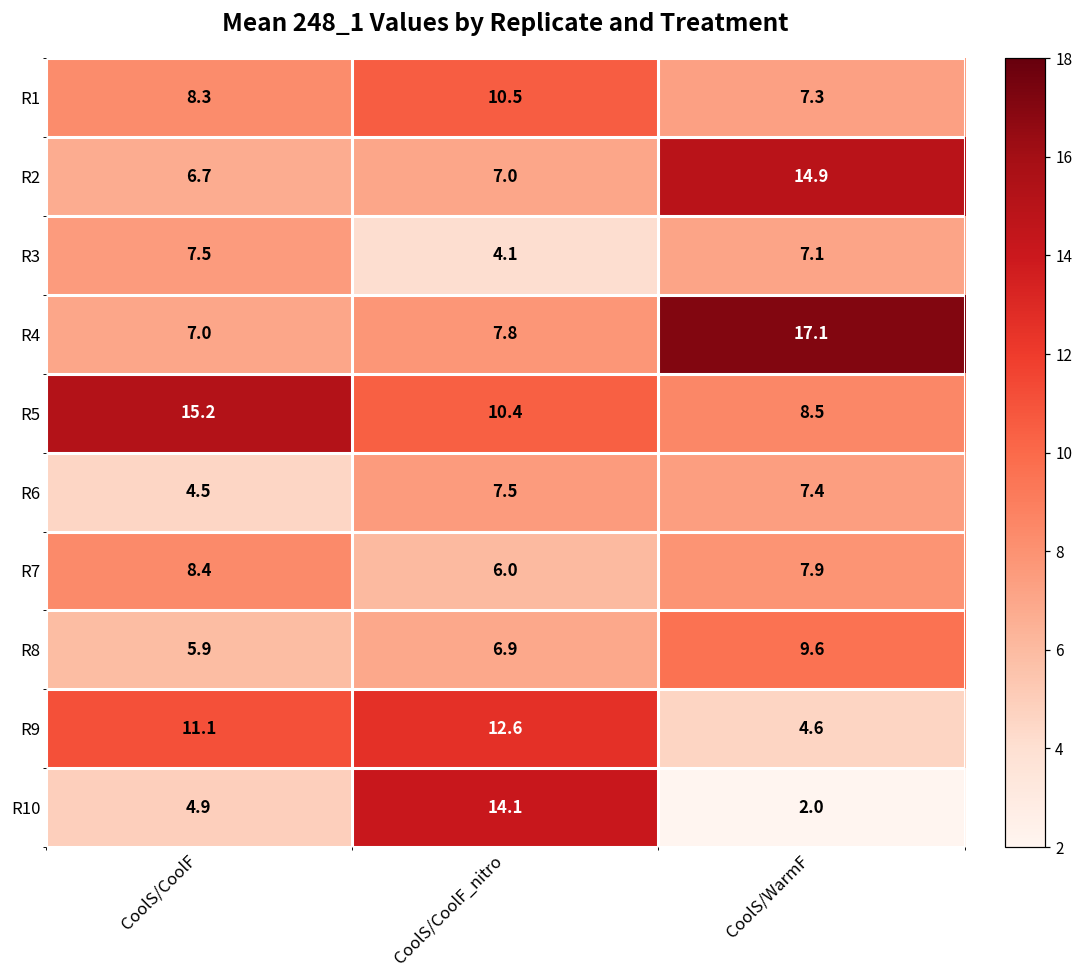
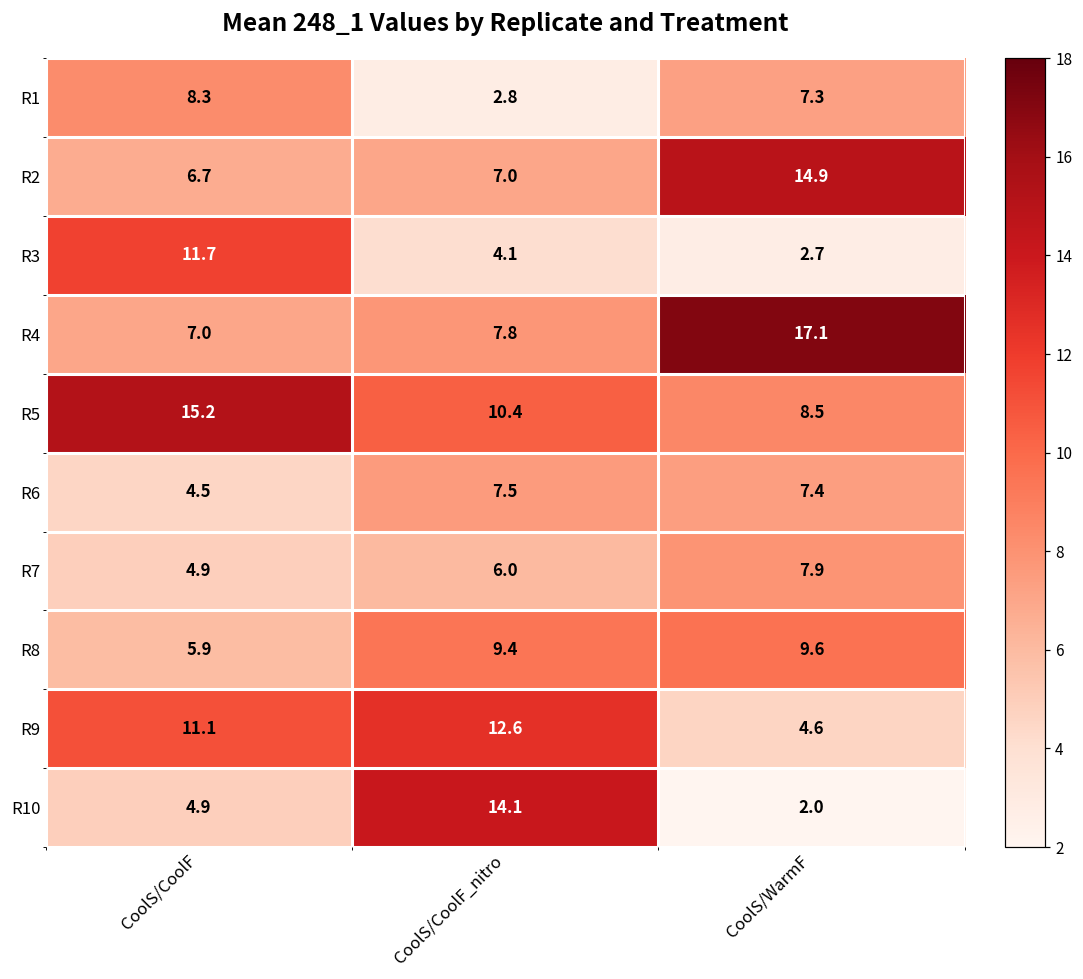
  {
    "R1": {
      "CoolS/CoolF": 8.3,
-     "CoolS/CoolF_nitro": 10.5,
+     "CoolS/CoolF_nitro": 2.8,
      "CoolS/WarmF": 7.3
    },
    "R2": {
      "CoolS/CoolF": 6.7,
      "CoolS/CoolF_nitro": 7.0,
      "CoolS/WarmF": 14.9
    },
    "R3": {
-     "CoolS/CoolF": 7.5,
+     "CoolS/CoolF": 11.7,
      "CoolS/CoolF_nitro": 4.1,
-     "CoolS/WarmF": 7.1
+     "CoolS/WarmF": 2.7
    },
    "R4": {
      "CoolS/CoolF": 7.0,
      "CoolS/CoolF_nitro": 7.8,
      "CoolS/WarmF": 17.1
    },
    "R5": {
      "CoolS/CoolF": 15.2,
      "CoolS/CoolF_nitro": 10.4,
      "CoolS/WarmF": 8.5
    },
    "R6": {
      "CoolS/CoolF": 4.5,
      "CoolS/CoolF_nitro": 7.5,
      "CoolS/WarmF": 7.4
    },
    "R7": {
-     "CoolS/CoolF": 8.4,
+     "CoolS/CoolF": 4.9,
      "CoolS/CoolF_nitro": 6.0,
      "CoolS/WarmF": 7.9
    },
    "R8": {
      "CoolS/CoolF": 5.9,
-     "CoolS/CoolF_nitro": 6.9,
+     "CoolS/CoolF_nitro": 9.4,
      "CoolS/WarmF": 9.6
    },
    "R9": {
      "CoolS/CoolF": 11.1,
      "CoolS/CoolF_nitro": 12.6,
      "CoolS/WarmF": 4.6
    },
    "R10": {
      "CoolS/CoolF": 4.9,
      "CoolS/CoolF_nitro": 14.1,
      "CoolS/WarmF": 2.0
    }
  }
